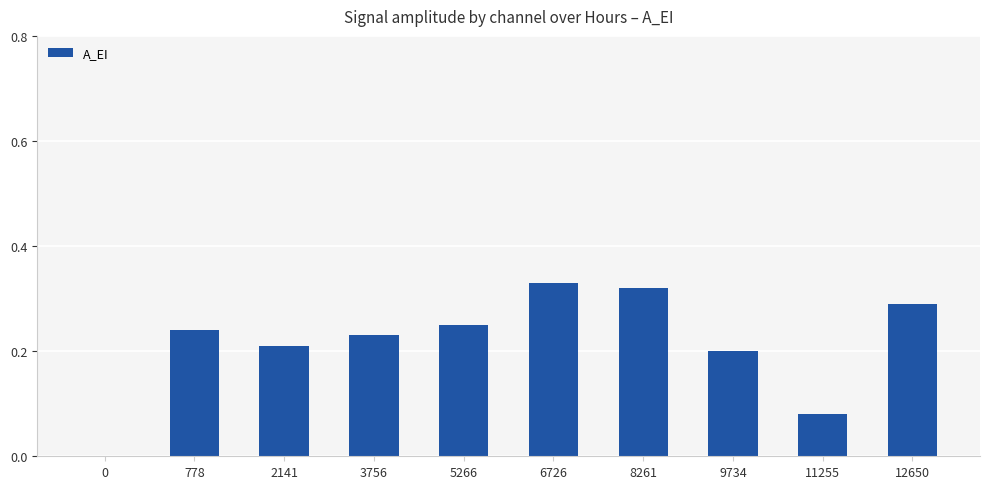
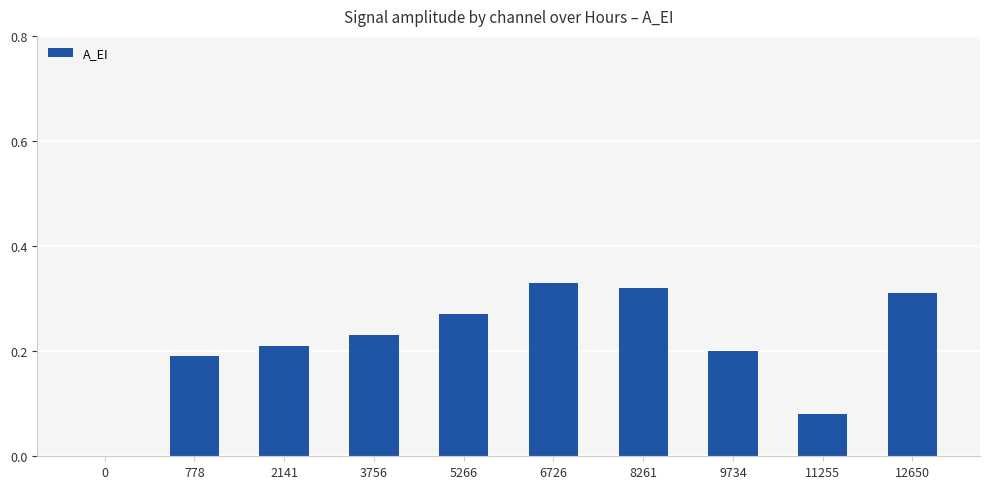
  {
    "0": 0.00,
-   "778": 0.24,
+   "778": 0.19,
    "2141": 0.21,
    "3756": 0.23,
-   "5266": 0.25,
+   "5266": 0.27,
    "6726": 0.33,
    "8261": 0.32,
    "9734": 0.20,
    "11255": 0.08,
-   "12650": 0.29
+   "12650": 0.31
  }
